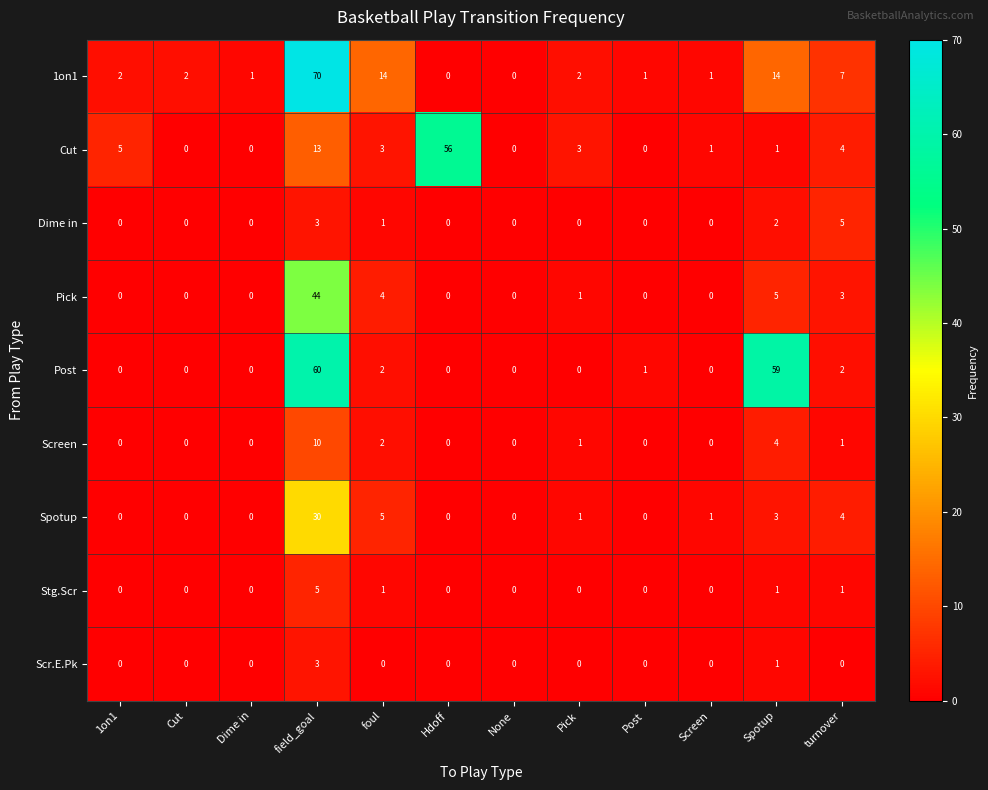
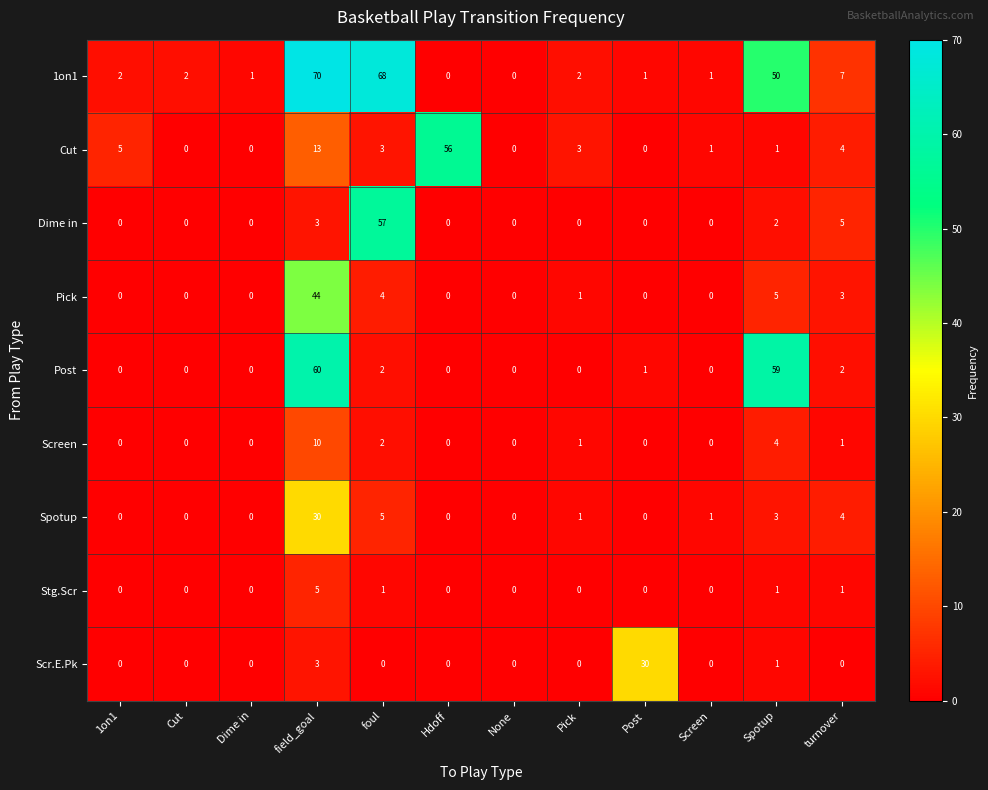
  {
    "1on1": {
      "1on1": 2,
      "Cut": 2,
      "Dime in": 1,
      "field_goal": 70,
-     "foul": 14,
+     "foul": 68,
      "Hdoff": 0,
      "None": 0,
      "Pick": 2,
      "Post": 1,
      "Screen": 1,
-     "Spotup": 14,
+     "Spotup": 50,
      "turnover": 7
    },
    "Cut": {
      "1on1": 5,
      "Cut": 0,
      "Dime in": 0,
      "field_goal": 13,
      "foul": 3,
      "Hdoff": 56,
      "None": 0,
      "Pick": 3,
      "Post": 0,
      "Screen": 1,
      "Spotup": 1,
      "turnover": 4
    },
    "Dime in": {
      "1on1": 0,
      "Cut": 0,
      "Dime in": 0,
      "field_goal": 3,
-     "foul": 1,
+     "foul": 57,
      "Hdoff": 0,
      "None": 0,
      "Pick": 0,
      "Post": 0,
      "Screen": 0,
      "Spotup": 2,
      "turnover": 5
    },
    "Pick": {
      "1on1": 0,
      "Cut": 0,
      "Dime in": 0,
      "field_goal": 44,
      "foul": 4,
      "Hdoff": 0,
      "None": 0,
      "Pick": 1,
      "Post": 0,
      "Screen": 0,
      "Spotup": 5,
      "turnover": 3
    },
    "Post": {
      "1on1": 0,
      "Cut": 0,
      "Dime in": 0,
      "field_goal": 60,
      "foul": 2,
      "Hdoff": 0,
      "None": 0,
      "Pick": 0,
      "Post": 1,
      "Screen": 0,
      "Spotup": 59,
      "turnover": 2
    },
    "Screen": {
      "1on1": 0,
      "Cut": 0,
      "Dime in": 0,
      "field_goal": 10,
      "foul": 2,
      "Hdoff": 0,
      "None": 0,
      "Pick": 1,
      "Post": 0,
      "Screen": 0,
      "Spotup": 4,
      "turnover": 1
    },
    "Spotup": {
      "1on1": 0,
      "Cut": 0,
      "Dime in": 0,
      "field_goal": 30,
      "foul": 5,
      "Hdoff": 0,
      "None": 0,
      "Pick": 1,
      "Post": 0,
      "Screen": 1,
      "Spotup": 3,
      "turnover": 4
    },
    "Stg.Scr": {
      "1on1": 0,
      "Cut": 0,
      "Dime in": 0,
      "field_goal": 5,
      "foul": 1,
      "Hdoff": 0,
      "None": 0,
      "Pick": 0,
      "Post": 0,
      "Screen": 0,
      "Spotup": 1,
      "turnover": 1
    },
    "Scr.E.Pk": {
      "1on1": 0,
      "Cut": 0,
      "Dime in": 0,
      "field_goal": 3,
      "foul": 0,
      "Hdoff": 0,
      "None": 0,
      "Pick": 0,
-     "Post": 0,
+     "Post": 30,
      "Screen": 0,
      "Spotup": 1,
      "turnover": 0
    }
  }
